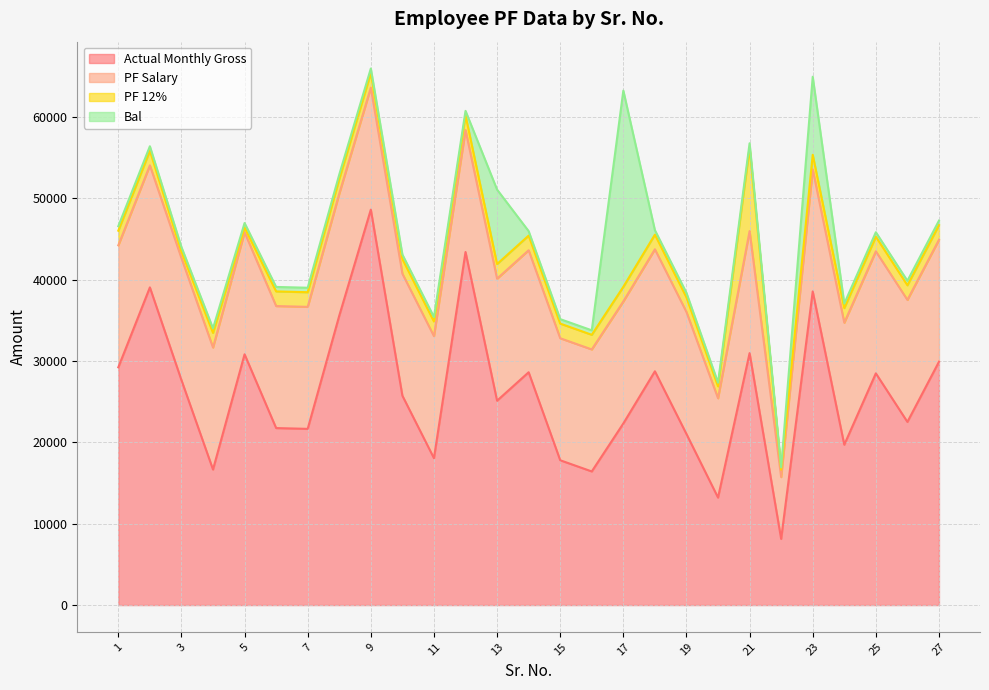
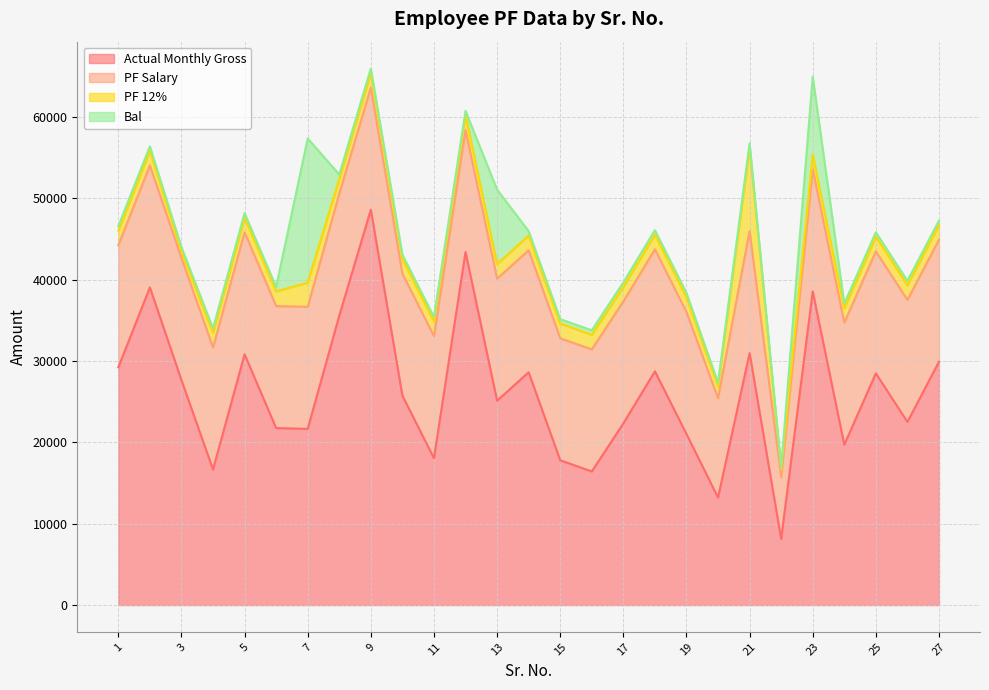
  {
    "PF 12%": {
      "1": 2000,
      "3": 1000,
-     "5": 1000,
-     "7": 2000,
+     "5": 2000,
+     "7": 3000,
      "9": 2000,
      "11": 2000,
      "13": 2000,
      "15": 2000,
      "17": 2000,
      "19": 2000,
      "21": 10000,
      "23": 2000,
      "25": 2000,
      "27": 2000
    },
    "Bal": {
      "1": 1000,
      "3": 1000,
      "5": 1000,
-     "7": 1000,
+     "7": 18000,
      "9": 1000,
      "11": 1000,
      "13": 9000,
      "15": 1000,
-     "17": 24000,
+     "17": 1000,
      "19": 1000,
      "21": 1000,
      "23": 10000,
      "25": 1000,
      "27": 1000
    }
  }
